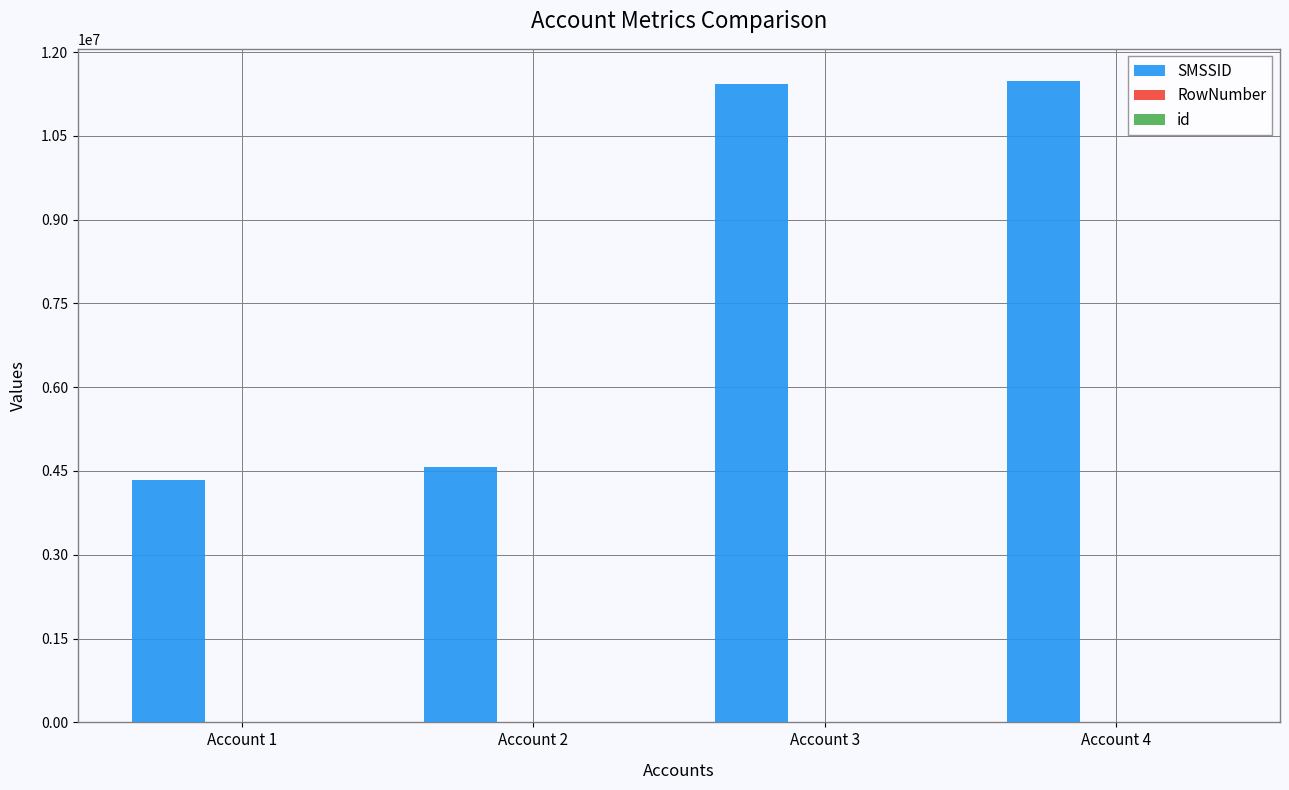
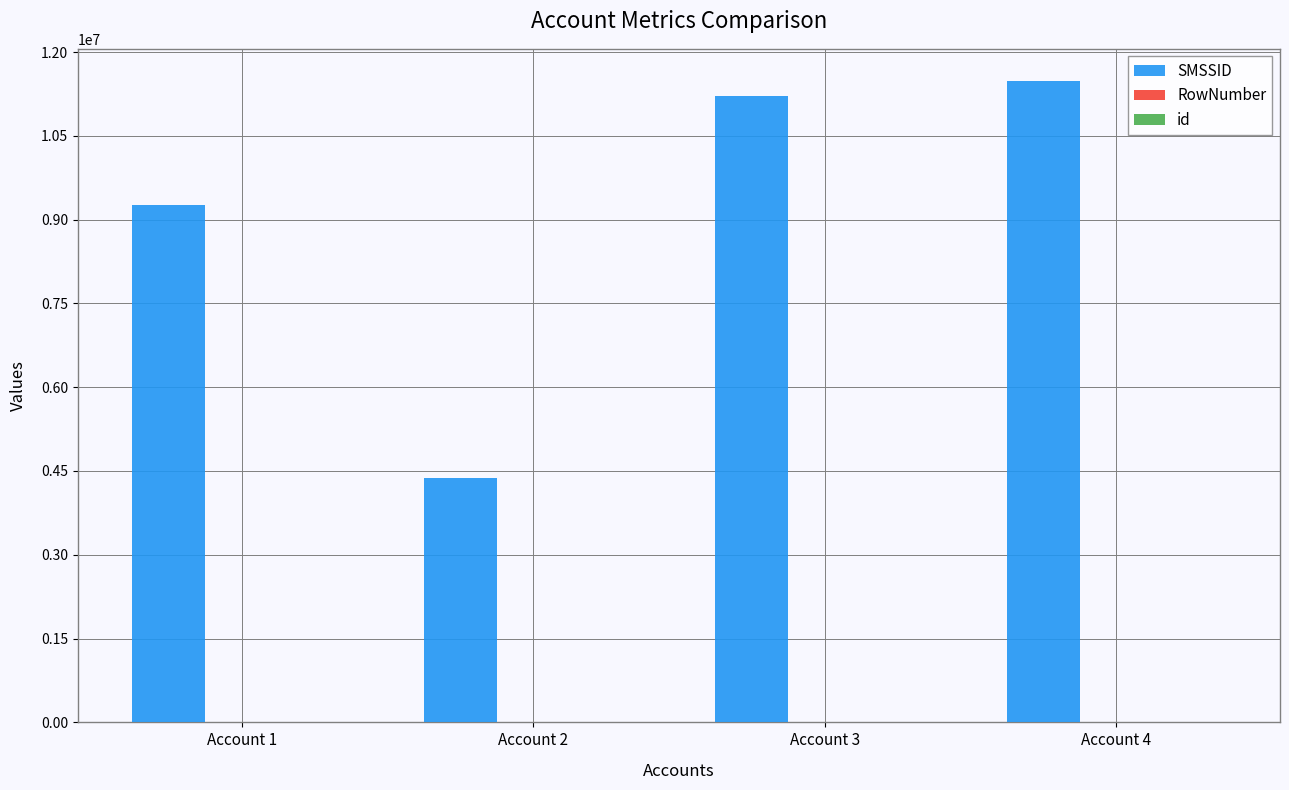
  {
    "SMSSID": {
-     "Account 1": 4300000,
-     "Account 2": 4600000,
-     "Account 3": 11400000,
+     "Account 1": 9300000,
+     "Account 2": 4400000,
+     "Account 3": 11200000,
      "Account 4": 11500000
    }
  }
